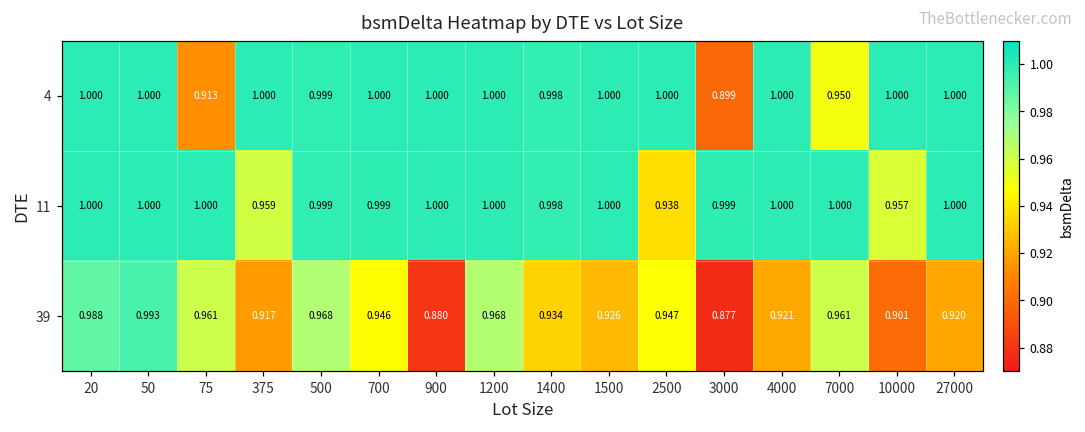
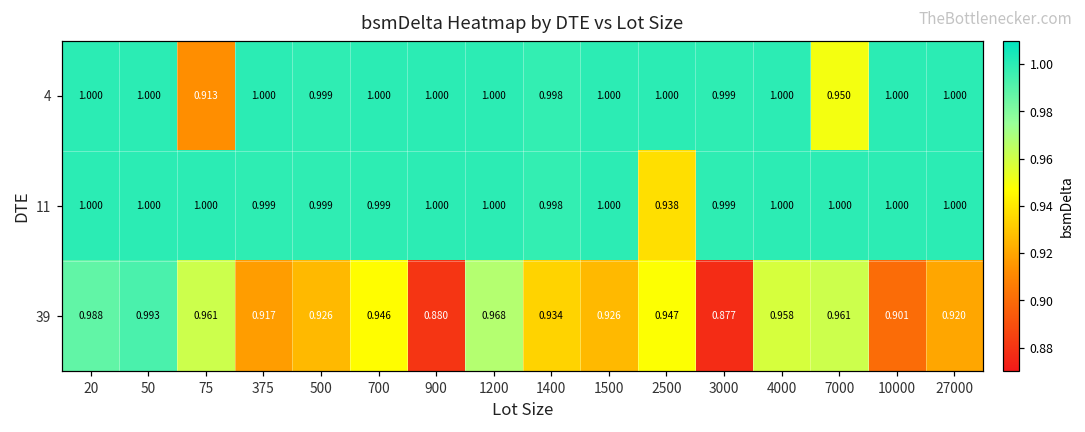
  {
    "4": {
      "20": 1.000,
      "50": 1.000,
      "75": 0.913,
      "375": 1.000,
      "500": 0.999,
      "700": 1.000,
      "900": 1.000,
      "1200": 1.000,
      "1400": 0.998,
      "1500": 1.000,
      "2500": 1.000,
-     "3000": 0.899,
+     "3000": 0.999,
      "4000": 1.000,
      "7000": 0.950,
      "10000": 1.000,
      "27000": 1.000
    },
    "11": {
      "20": 1.000,
      "50": 1.000,
      "75": 1.000,
-     "375": 0.959,
+     "375": 0.999,
      "500": 0.999,
      "700": 0.999,
      "900": 1.000,
      "1200": 1.000,
      "1400": 0.998,
      "1500": 1.000,
      "2500": 0.938,
      "3000": 0.999,
      "4000": 1.000,
      "7000": 1.000,
-     "10000": 0.957,
+     "10000": 1.000,
      "27000": 1.000
    },
    "39": {
      "20": 0.988,
      "50": 0.993,
      "75": 0.961,
      "375": 0.917,
-     "500": 0.968,
+     "500": 0.926,
      "700": 0.946,
      "900": 0.880,
      "1200": 0.968,
      "1400": 0.934,
      "1500": 0.926,
      "2500": 0.947,
      "3000": 0.877,
-     "4000": 0.921,
+     "4000": 0.958,
      "7000": 0.961,
      "10000": 0.901,
      "27000": 0.920
    }
  }
